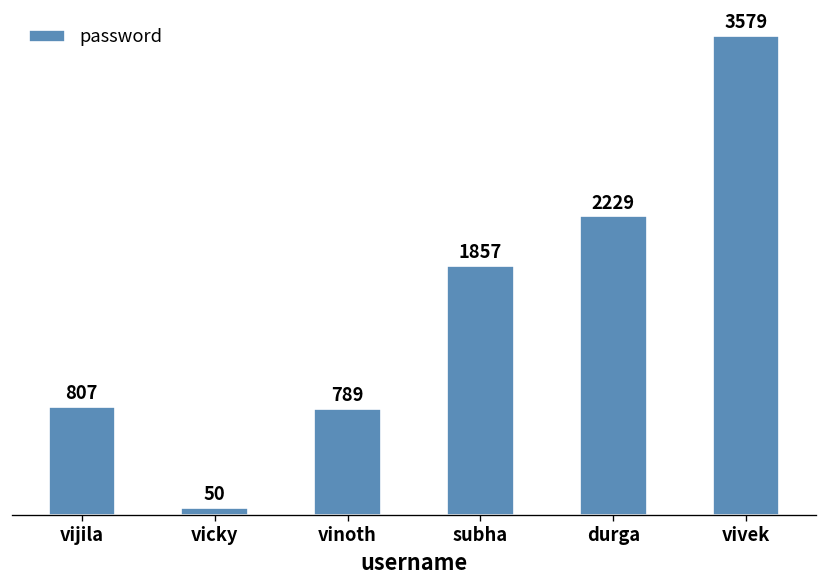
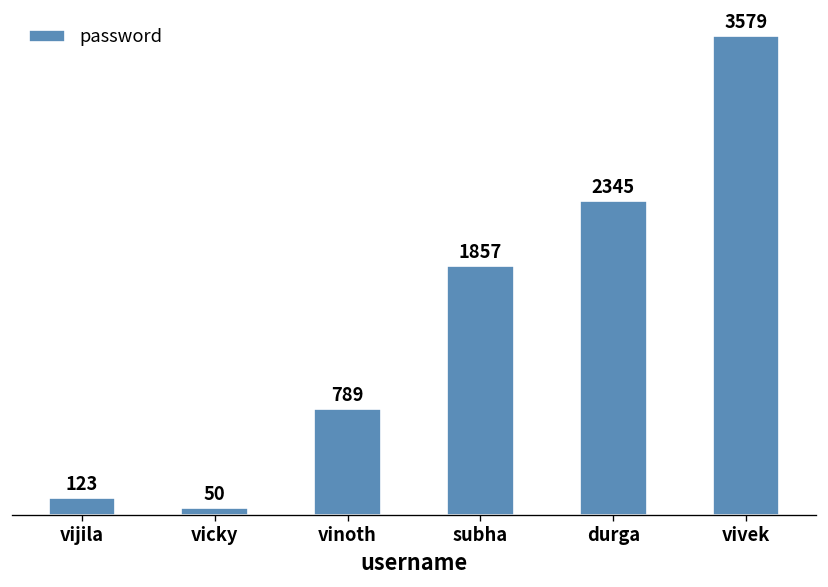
  {
-   "vijila": 807,
+   "vijila": 123,
    "vicky": 50,
    "vinoth": 789,
    "subha": 1857,
-   "durga": 2229,
+   "durga": 2345,
    "vivek": 3579
  }
